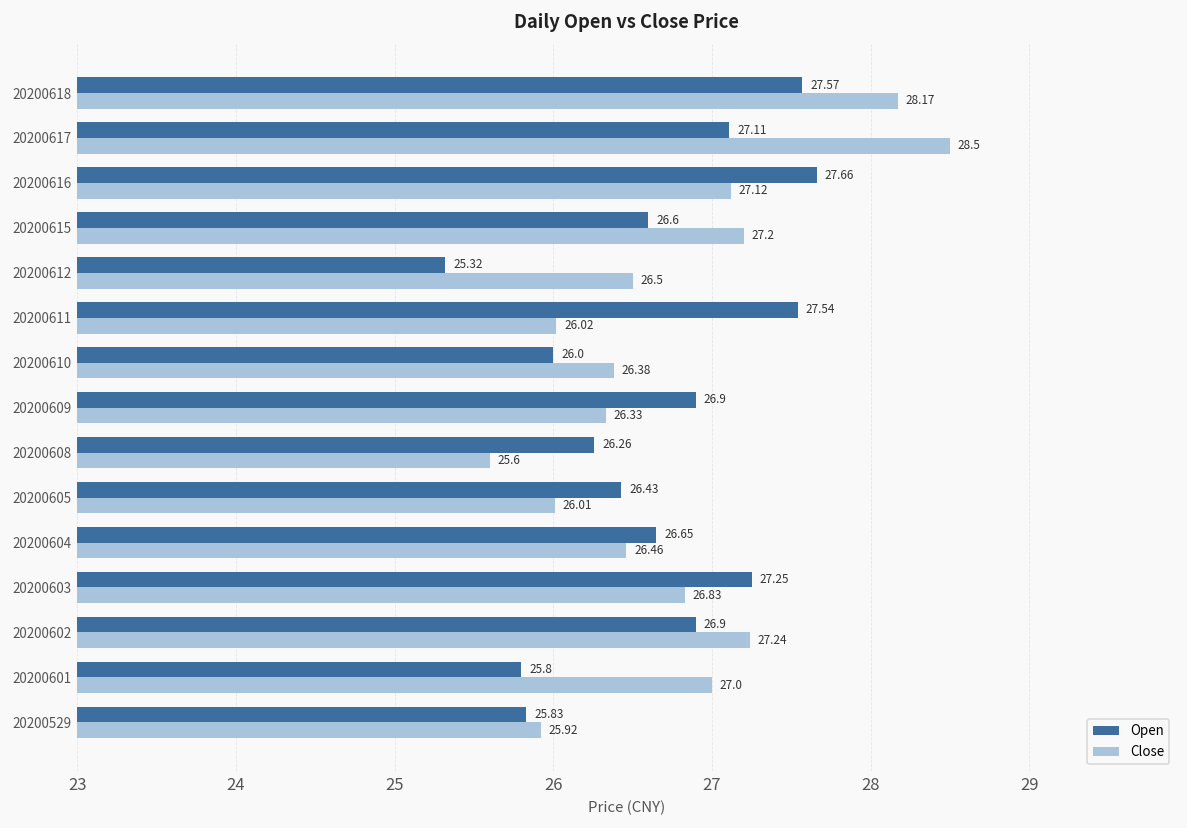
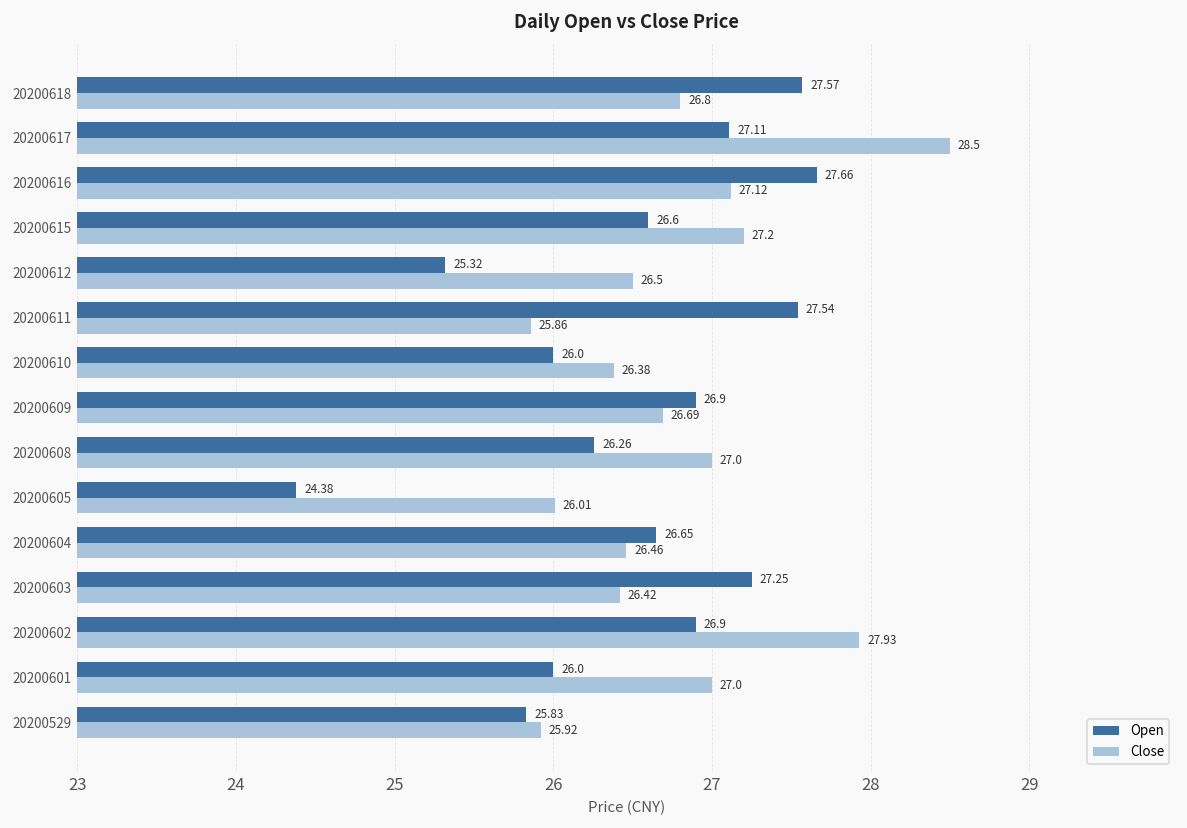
  {
    "Open": {
      "20200618": 27.57,
      "20200617": 27.11,
      "20200616": 27.66,
      "20200615": 26.6,
      "20200612": 25.32,
      "20200611": 27.54,
      "20200610": 26.0,
      "20200609": 26.9,
      "20200608": 26.26,
-     "20200605": 26.43,
+     "20200605": 24.38,
      "20200604": 26.65,
      "20200603": 27.25,
      "20200602": 26.9,
-     "20200601": 25.8,
+     "20200601": 26.0,
      "20200529": 25.83
    },
    "Close": {
-     "20200618": 28.17,
+     "20200618": 26.8,
      "20200617": 28.5,
      "20200616": 27.12,
      "20200615": 27.2,
      "20200612": 26.5,
-     "20200611": 26.02,
+     "20200611": 25.86,
      "20200610": 26.38,
-     "20200609": 26.33,
-     "20200608": 25.6,
+     "20200609": 26.69,
+     "20200608": 27.0,
      "20200605": 26.01,
      "20200604": 26.46,
-     "20200603": 26.83,
-     "20200602": 27.24,
+     "20200603": 26.42,
+     "20200602": 27.93,
      "20200601": 27.0,
      "20200529": 25.92
    }
  }
